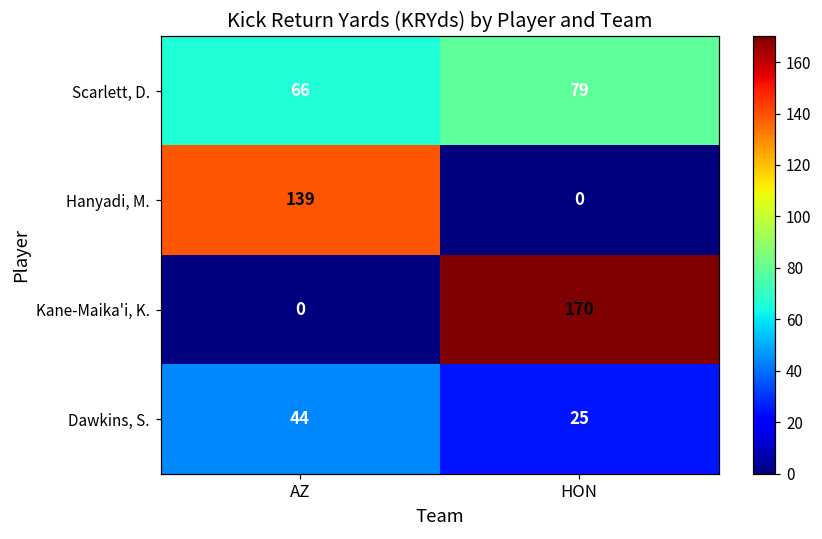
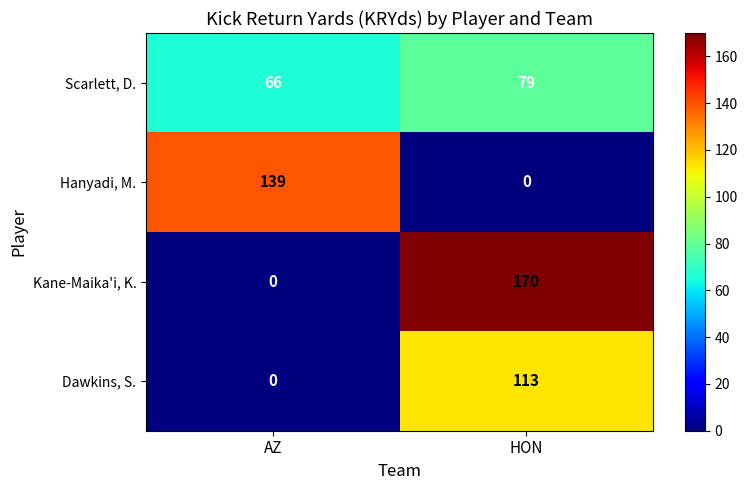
  {
    "Scarlett, D.": {
      "AZ": 66,
      "HON": 79
    },
    "Hanyadi, M.": {
      "AZ": 139,
      "HON": 0
    },
    "Kane-Maika'i, K.": {
      "AZ": 0,
      "HON": 170
    },
    "Dawkins, S.": {
-     "AZ": 44,
-     "HON": 25
+     "AZ": 0,
+     "HON": 113
    }
  }
